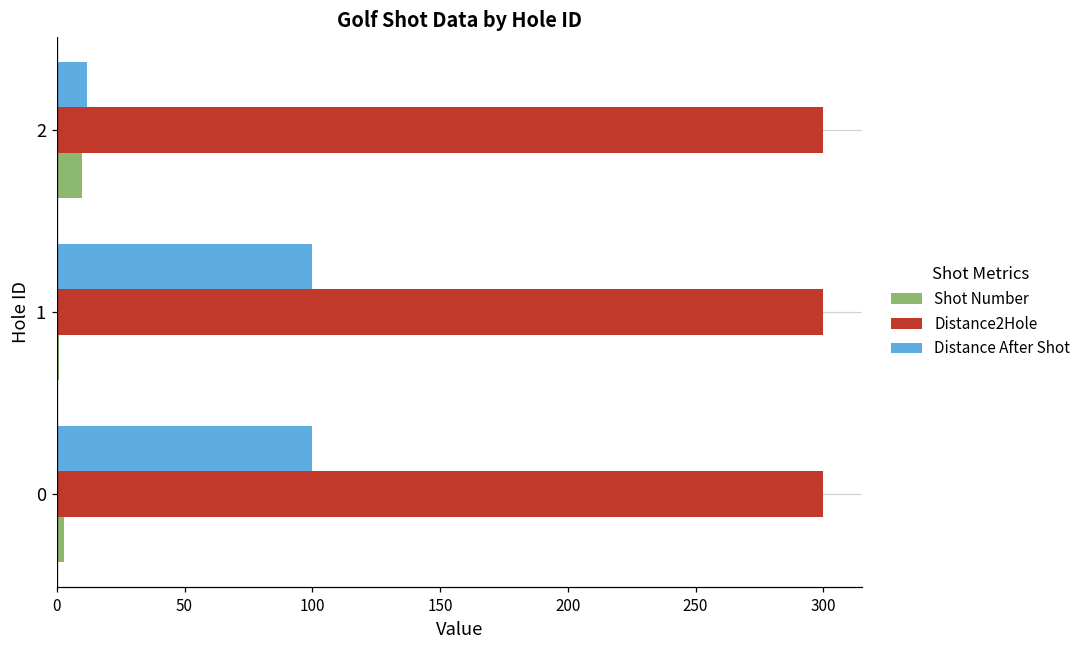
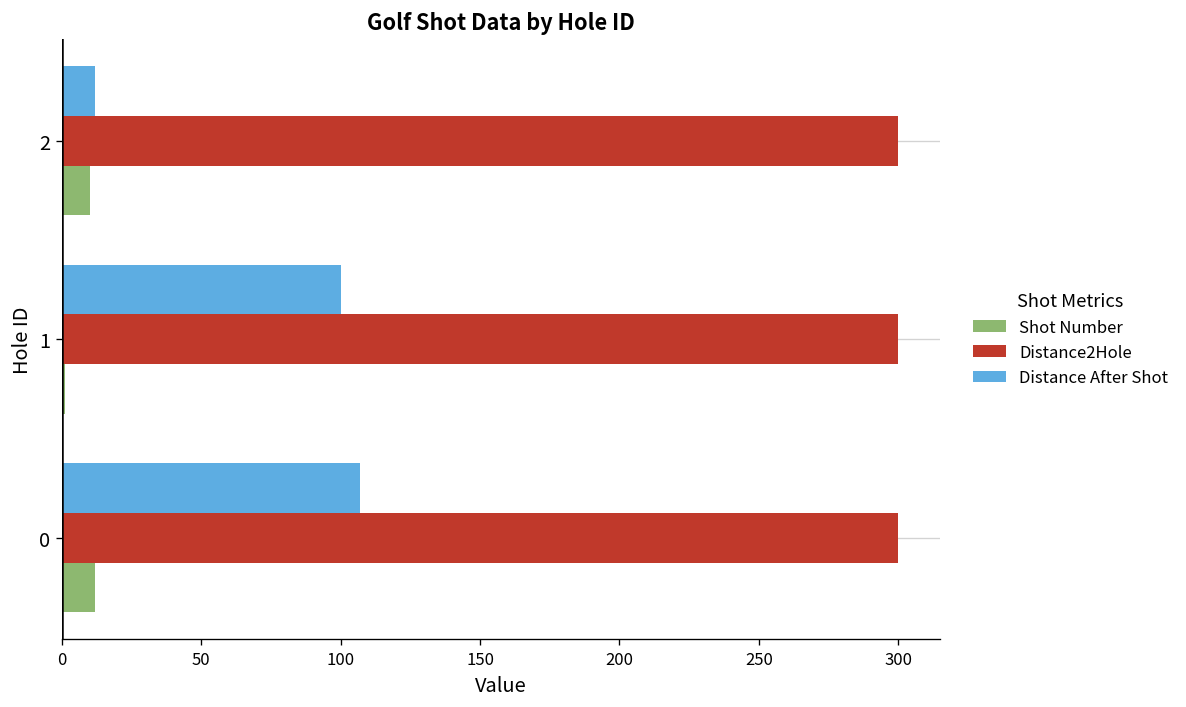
  {
    "Shot Number": {
      "2": 10,
-     "0": 3
+     "0": 12
    },
    "Distance2Hole": {
      "2": 300,
      "1": 300,
      "0": 300
    },
    "Distance After Shot": {
      "2": 12,
      "1": 100,
-     "0": 100
+     "0": 107
    }
  }
